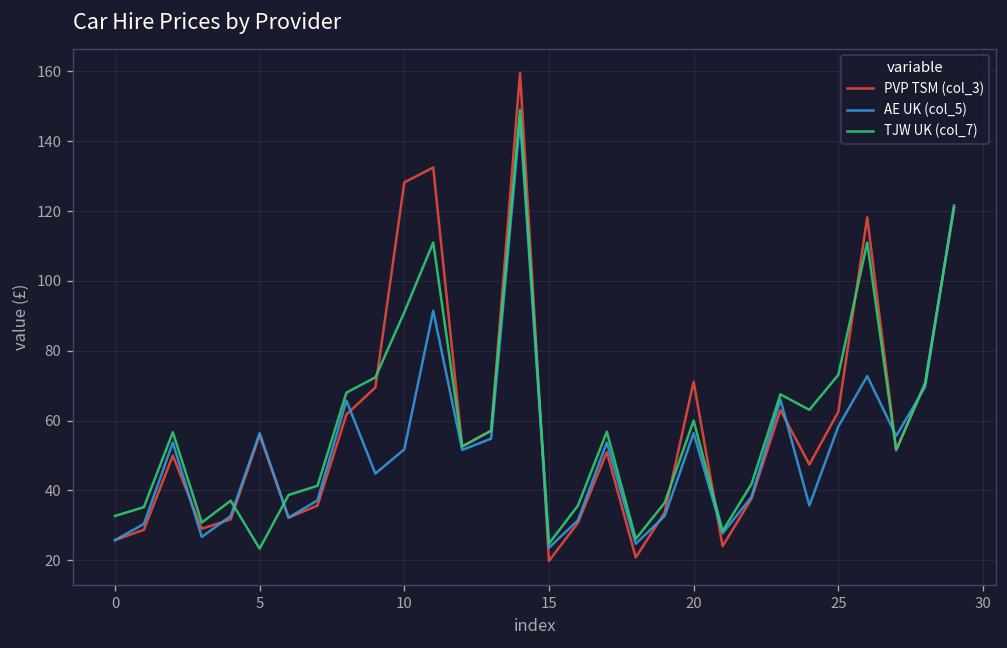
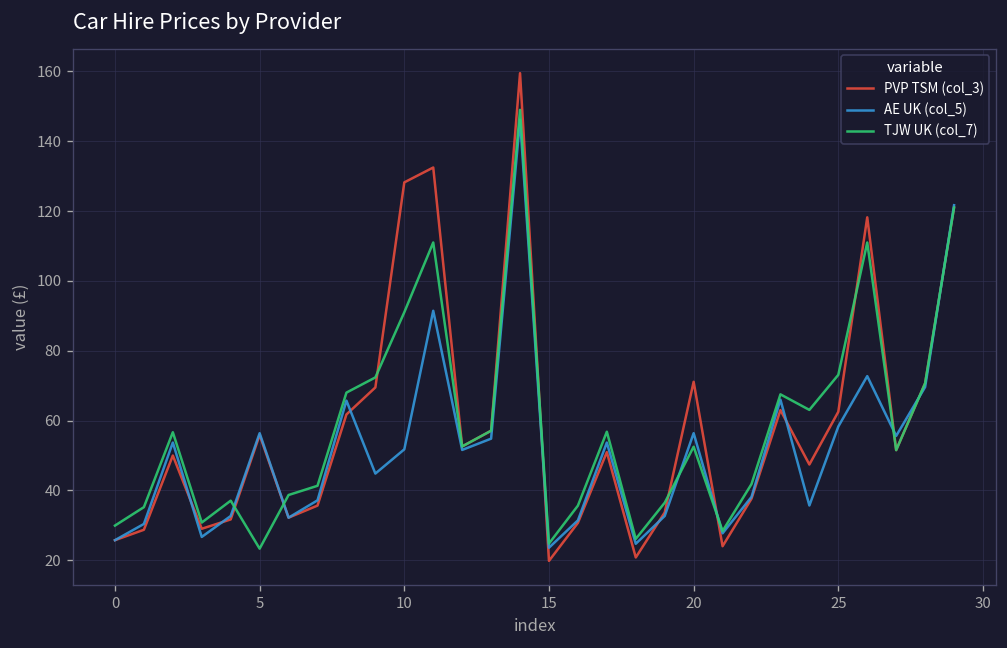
  {
    "PVP TSM (col_3)": {
      "10": 128,
      "15": 20,
      "20": 71,
      "25": 63
    },
    "AE UK (col_5)": {
      "10": 52,
      "15": 24,
      "20": 56,
      "25": 58
    },
    "TJW UK (col_7)": {
-     "0": 33,
+     "0": 30,
      "5": 23,
      "10": 91,
      "15": 25,
-     "20": 60,
+     "20": 53,
      "25": 73
    }
  }
